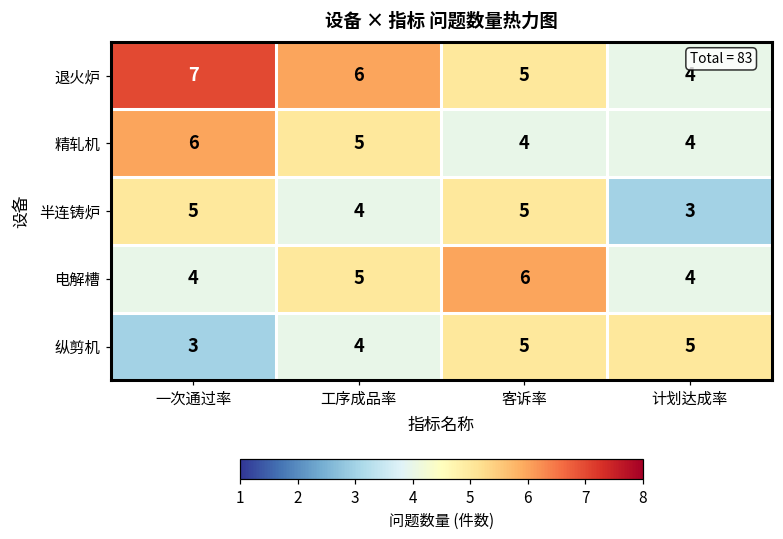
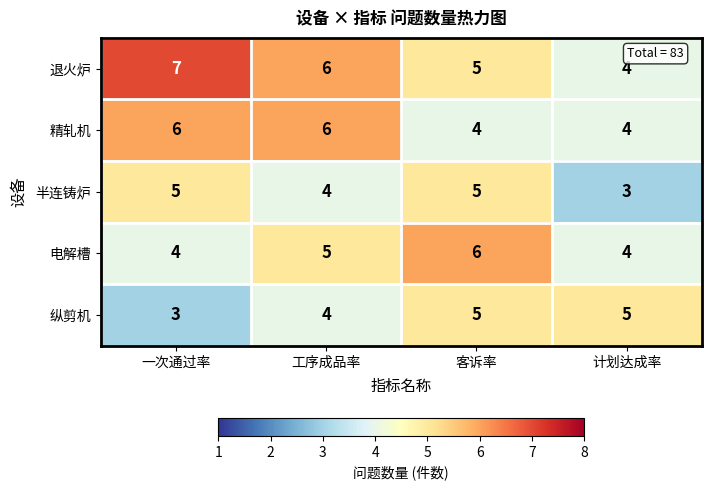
  {
    "退火炉": {
      "一次通过率": 7,
      "工序成品率": 6,
      "客诉率": 5
    },
    "精轧机": {
      "一次通过率": 6,
-     "工序成品率": 5,
+     "工序成品率": 6,
      "客诉率": 4,
      "计划达成率": 4
    },
    "半连铸炉": {
      "一次通过率": 5,
      "工序成品率": 4,
      "客诉率": 5,
      "计划达成率": 3
    },
    "电解槽": {
      "一次通过率": 4,
      "工序成品率": 5,
      "客诉率": 6,
      "计划达成率": 4
    },
    "纵剪机": {
      "一次通过率": 3,
      "工序成品率": 4,
      "客诉率": 5,
      "计划达成率": 5
    }
  }
